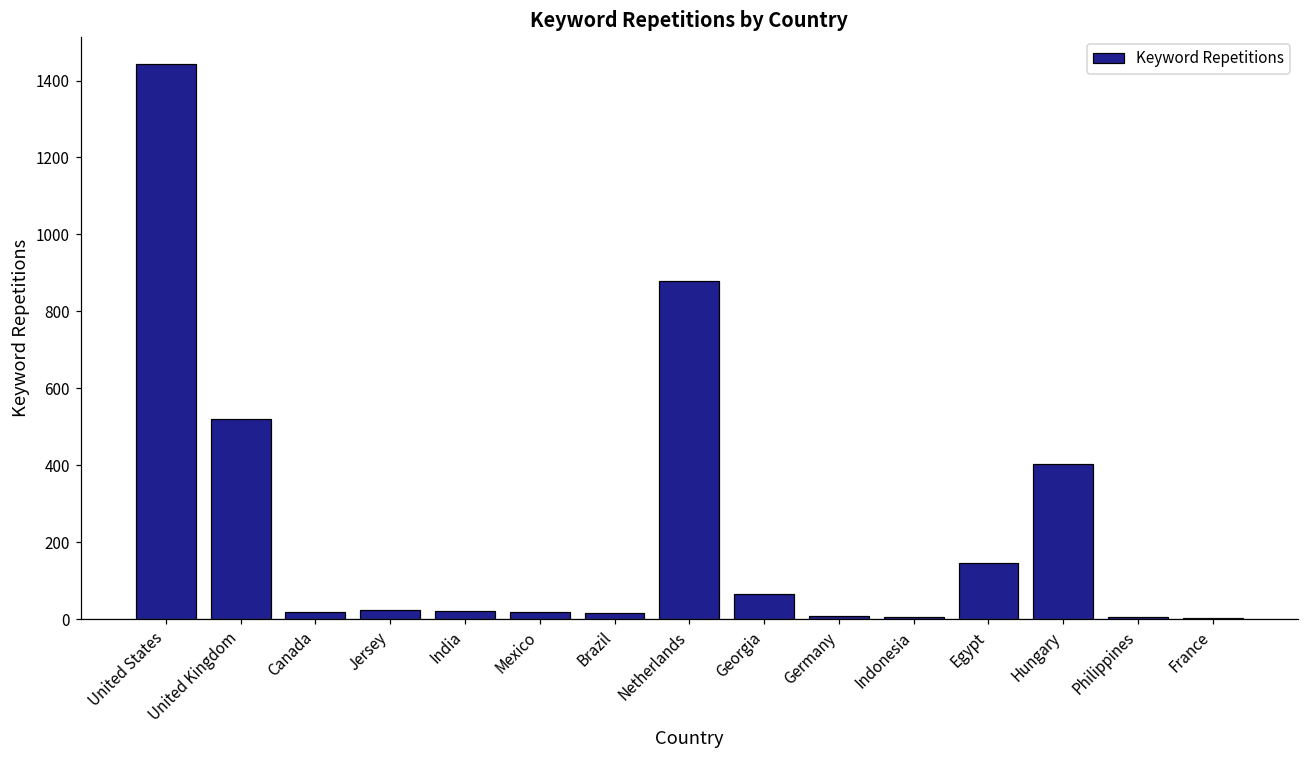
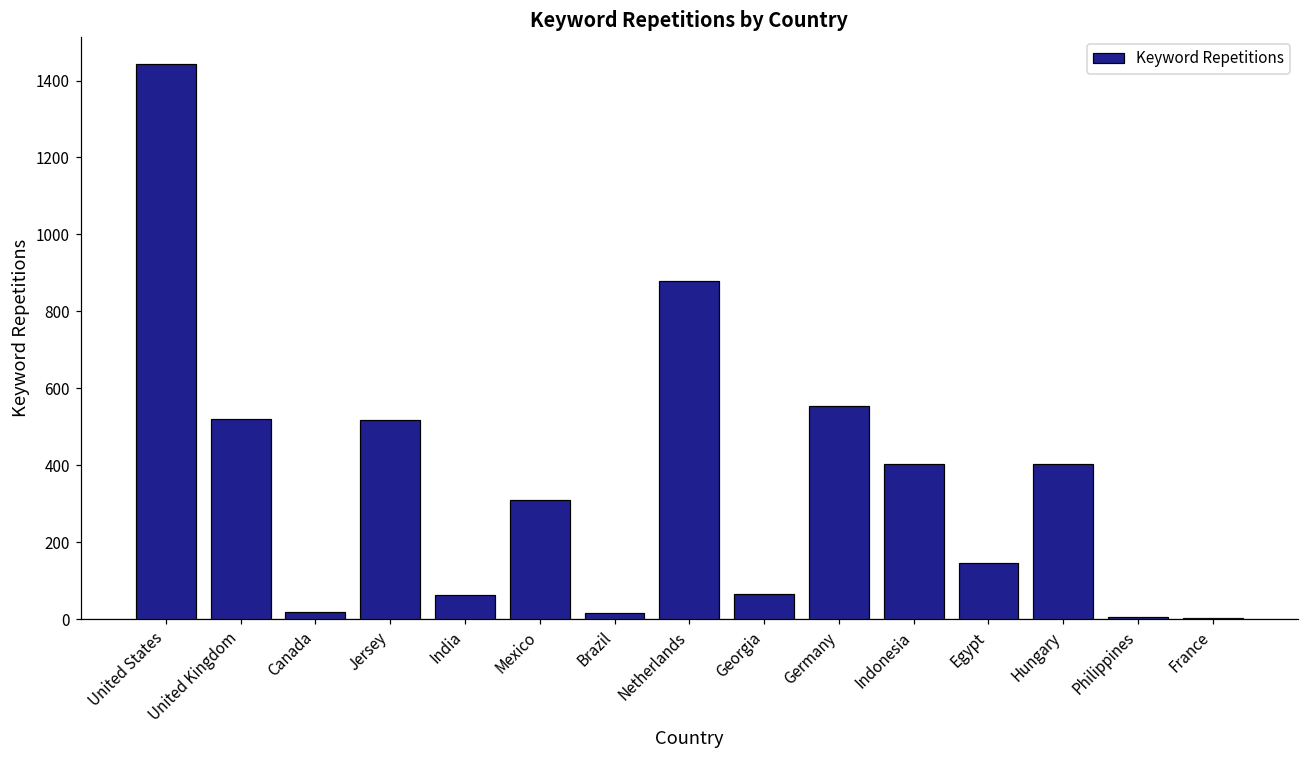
  {
    "United States": 1440,
    "United Kingdom": 520,
    "Canada": 20,
-   "Jersey": 20,
-   "India": 20,
-   "Mexico": 20,
+   "Jersey": 520,
+   "India": 60,
+   "Mexico": 310,
    "Brazil": 20,
    "Netherlands": 880,
    "Georgia": 70,
-   "Germany": 10,
-   "Indonesia": 10,
+   "Germany": 550,
+   "Indonesia": 400,
    "Egypt": 150,
    "Hungary": 400
  }
